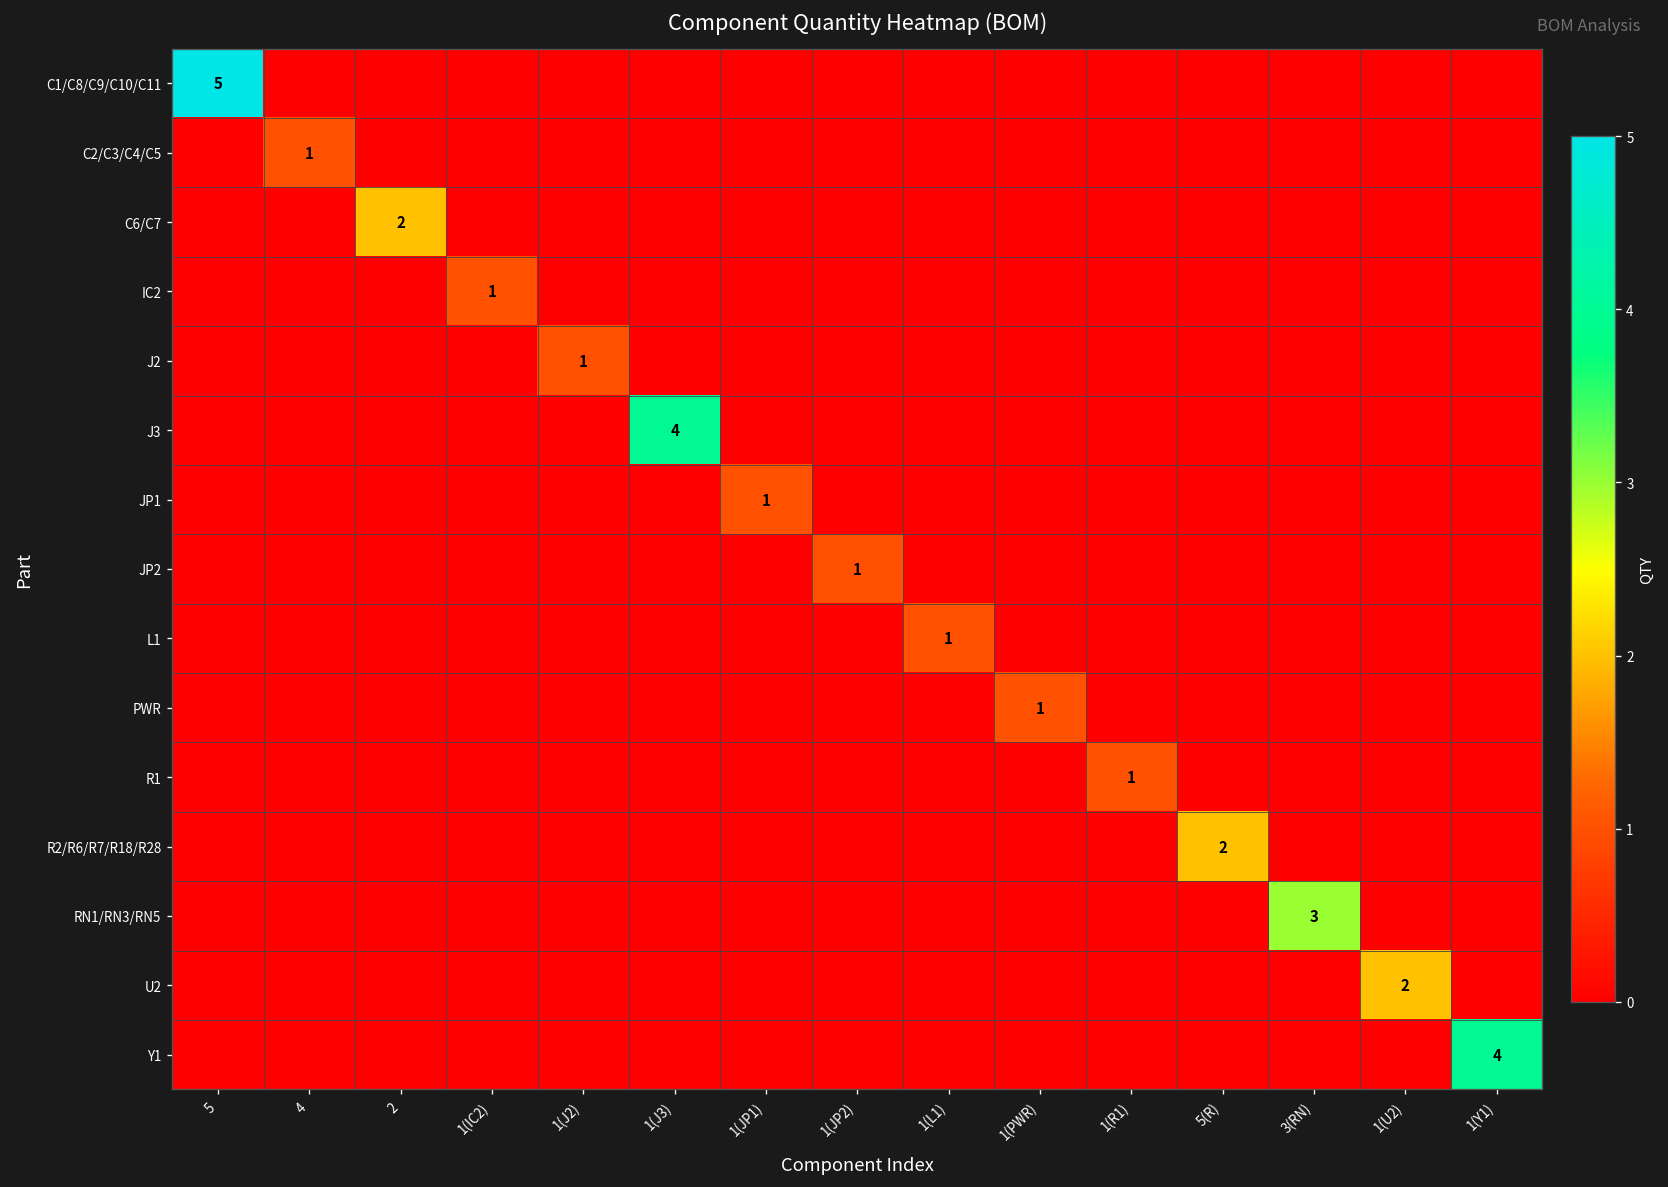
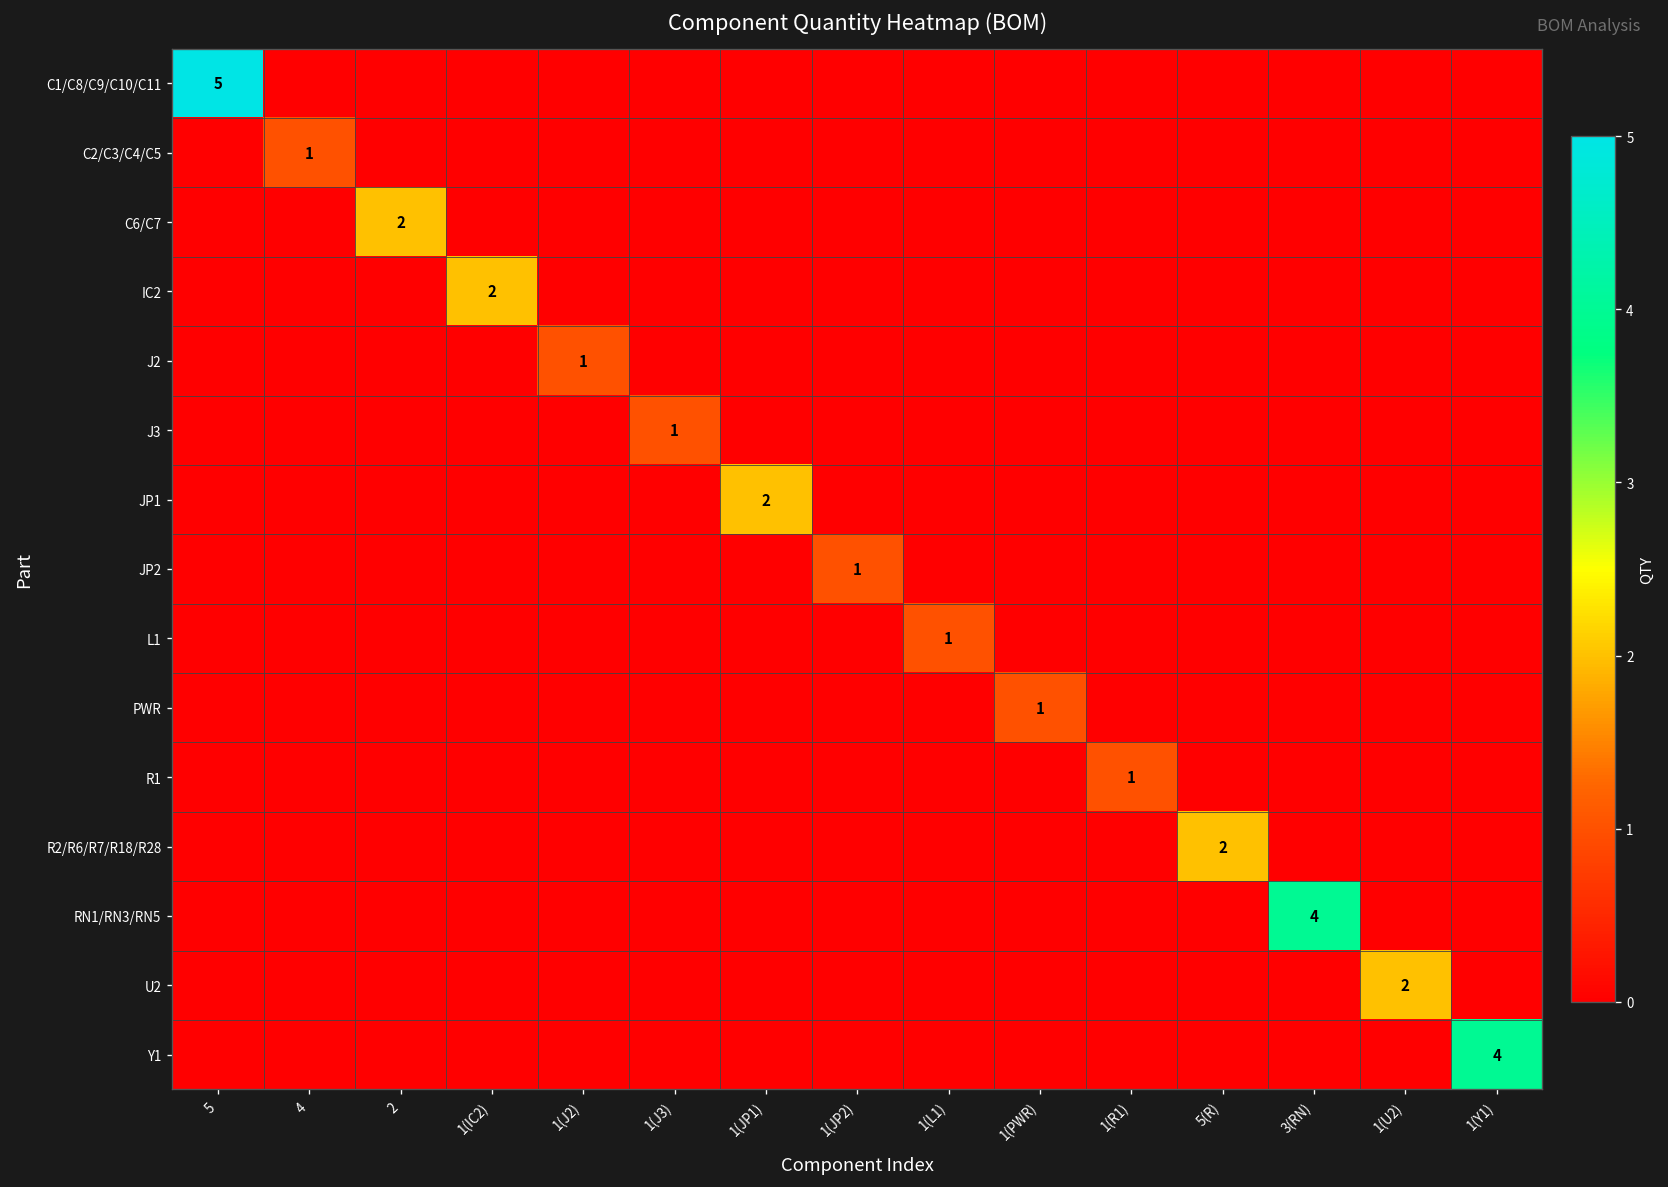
  {
    "C1/C8/C9/C10/C11": {
      "5": 5
    },
    "C2/C3/C4/C5": {
      "4": 1
    },
    "C6/C7": {
      "2": 2
    },
    "IC2": {
-     "1(IC2)": 1
+     "1(IC2)": 2
    },
    "J2": {
      "1(J2)": 1
    },
    "J3": {
-     "1(J3)": 4
+     "1(J3)": 1
    },
    "JP1": {
-     "1(JP1)": 1
+     "1(JP1)": 2
    },
    "JP2": {
      "1(JP2)": 1
    },
    "L1": {
      "1(L1)": 1
    },
    "PWR": {
      "1(PWR)": 1
    },
    "R1": {
      "1(R1)": 1
    },
    "R2/R6/R7/R18/R28": {
      "5(R)": 2
    },
    "RN1/RN3/RN5": {
-     "3(RN)": 3
+     "3(RN)": 4
    },
    "U2": {
      "1(U2)": 2
    },
    "Y1": {
      "1(Y1)": 4
    }
  }
